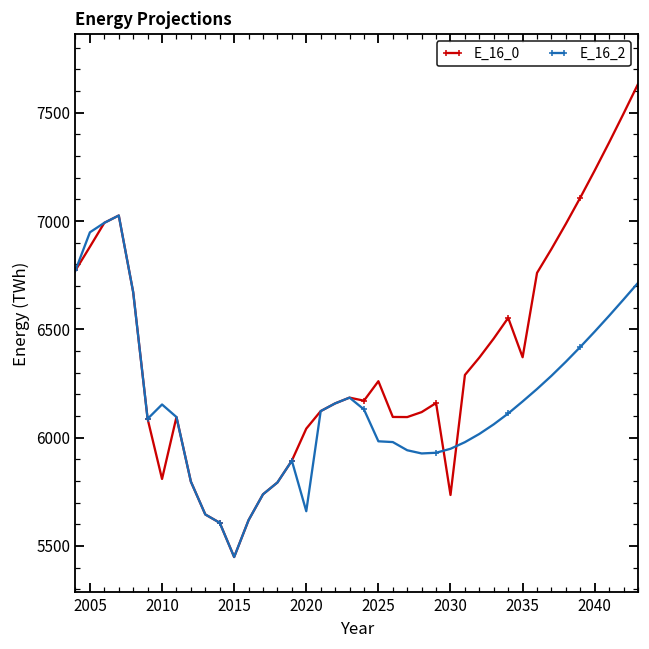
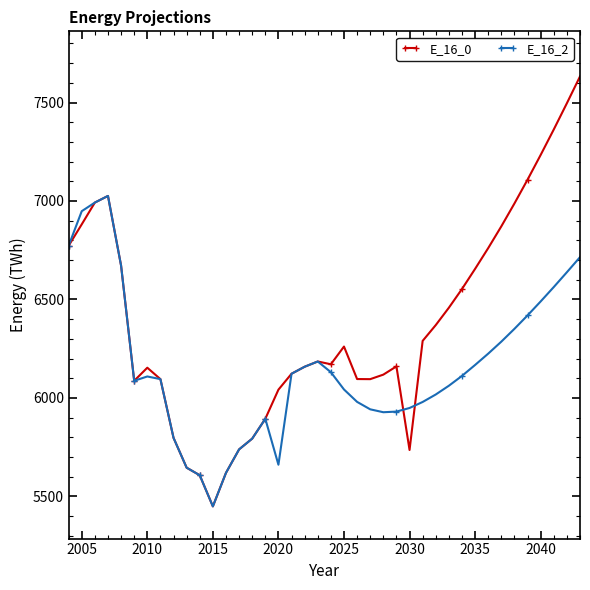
  {
    "E_16_0": {
      "2005": 6880,
-     "2010": 5810,
+     "2010": 6150,
      "2020": 6040,
      "2025": 6260,
      "2030": 5740,
-     "2035": 6370,
+     "2035": 6660,
      "2040": 7230
    },
    "E_16_2": {
      "2005": 6950,
-     "2010": 6150,
+     "2010": 6110,
      "2020": 5660,
-     "2025": 5980,
+     "2025": 6040,
      "2030": 5950,
      "2035": 6170,
      "2040": 6490
    }
  }
